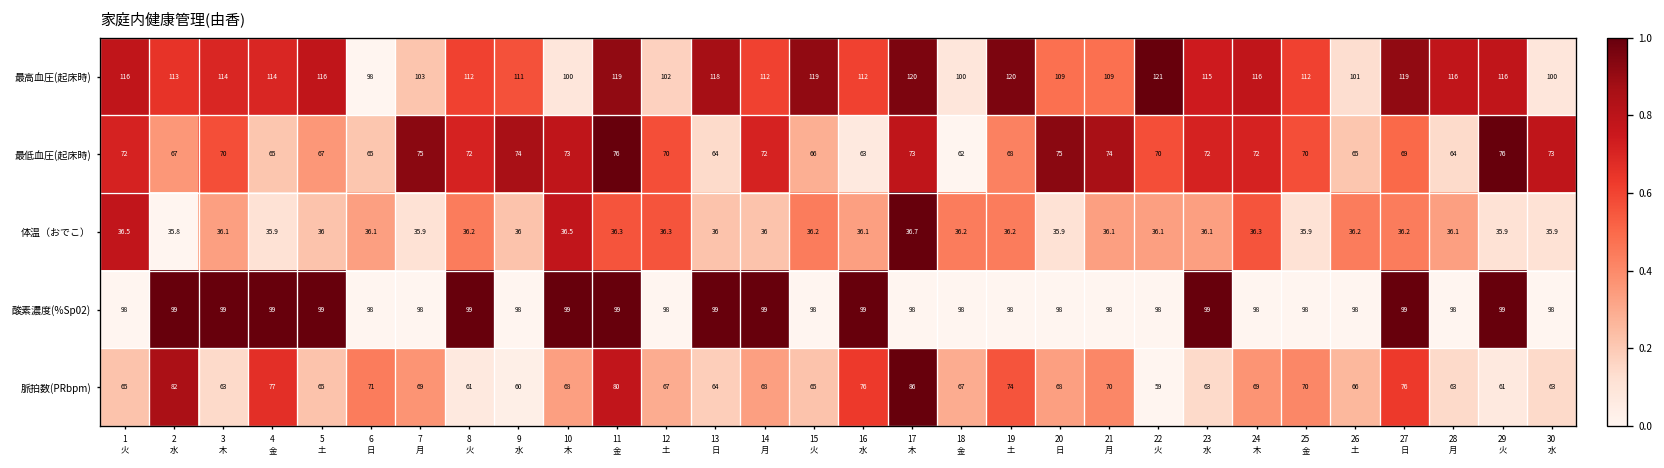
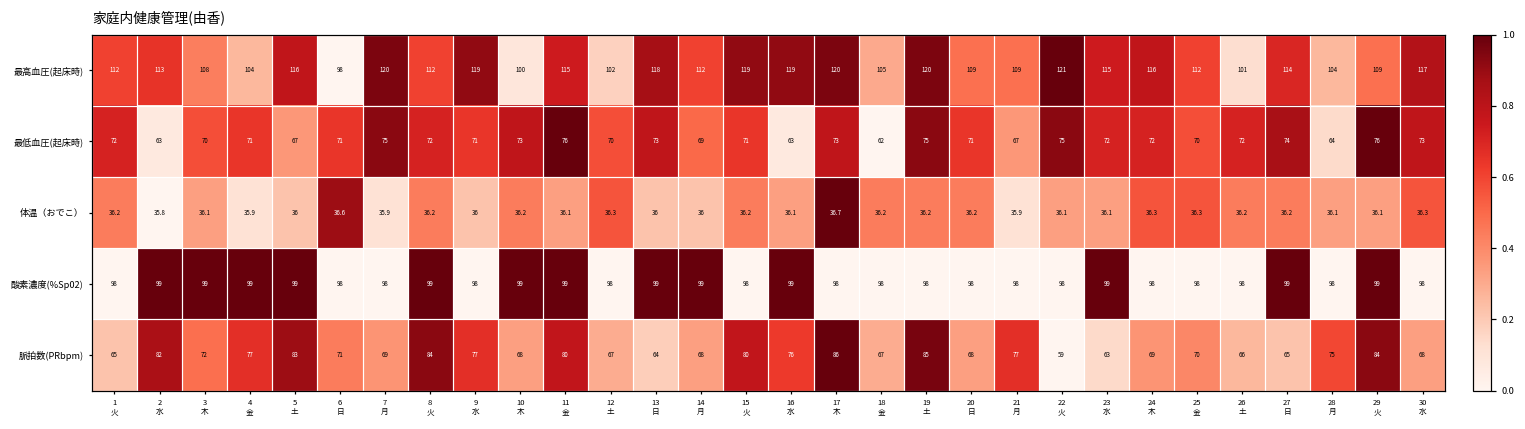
  {
    "最高血圧(起床時)": {
-     "1 火": 116,
+     "1 火": 112,
      "2 水": 113,
-     "3 木": 114,
-     "4 金": 114,
+     "3 木": 108,
+     "4 金": 104,
      "5 土": 116,
      "6 日": 98,
-     "7 月": 103,
+     "7 月": 120,
      "8 火": 112,
-     "9 水": 111,
+     "9 水": 119,
      "10 木": 100,
-     "11 金": 119,
+     "11 金": 115,
      "12 土": 102,
      "13 日": 118,
      "14 月": 112,
      "15 火": 119,
-     "16 水": 112,
+     "16 水": 119,
      "17 木": 120,
-     "18 金": 100,
+     "18 金": 105,
      "19 土": 120,
      "20 日": 109,
      "21 月": 109,
      "22 火": 121,
      "23 水": 115,
      "24 木": 116,
      "25 金": 112,
      "26 土": 101,
-     "27 日": 119,
-     "28 月": 116,
-     "29 火": 116,
-     "30 水": 100
+     "27 日": 114,
+     "28 月": 104,
+     "29 火": 109,
+     "30 水": 117
    },
    "最低血圧(起床時)": {
      "1 火": 72,
-     "2 水": 67,
+     "2 水": 63,
      "3 木": 70,
-     "4 金": 65,
+     "4 金": 71,
      "5 土": 67,
-     "6 日": 65,
+     "6 日": 71,
      "7 月": 75,
      "8 火": 72,
-     "9 水": 74,
+     "9 水": 71,
      "10 木": 73,
      "11 金": 76,
      "12 土": 70,
-     "13 日": 64,
-     "14 月": 72,
-     "15 火": 66,
+     "13 日": 73,
+     "14 月": 69,
+     "15 火": 71,
      "16 水": 63,
      "17 木": 73,
      "18 金": 62,
-     "19 土": 68,
-     "20 日": 75,
-     "21 月": 74,
-     "22 火": 70,
+     "19 土": 75,
+     "20 日": 71,
+     "21 月": 67,
+     "22 火": 75,
      "23 水": 72,
      "24 木": 72,
      "25 金": 70,
-     "26 土": 65,
-     "27 日": 69,
+     "26 土": 72,
+     "27 日": 74,
      "28 月": 64,
      "29 火": 76,
      "30 水": 73
    },
    "体温（おでこ）": {
-     "1 火": 36.5,
+     "1 火": 36.2,
      "2 水": 35.8,
      "3 木": 36.1,
      "4 金": 35.9,
      "5 土": 36,
-     "6 日": 36.1,
+     "6 日": 36.6,
      "7 月": 35.9,
      "8 火": 36.2,
      "9 水": 36,
-     "10 木": 36.5,
-     "11 金": 36.3,
+     "10 木": 36.2,
+     "11 金": 36.1,
      "12 土": 36.3,
      "13 日": 36,
      "14 月": 36,
      "15 火": 36.2,
      "16 水": 36.1,
      "17 木": 36.7,
      "18 金": 36.2,
      "19 土": 36.2,
-     "20 日": 35.9,
-     "21 月": 36.1,
+     "20 日": 36.2,
+     "21 月": 35.9,
      "22 火": 36.1,
      "23 水": 36.1,
      "24 木": 36.3,
-     "25 金": 35.9,
+     "25 金": 36.3,
      "26 土": 36.2,
      "27 日": 36.2,
      "28 月": 36.1,
-     "29 火": 35.9,
-     "30 水": 35.9
+     "29 火": 36.1,
+     "30 水": 36.3
    },
    "酸素濃度(%Sp02)": {
      "1 火": 98,
      "2 水": 99,
      "3 木": 99,
      "4 金": 99,
      "5 土": 99,
      "6 日": 98,
      "7 月": 98,
      "8 火": 99,
      "9 水": 98,
      "10 木": 99,
      "11 金": 99,
      "12 土": 98,
      "13 日": 99,
      "14 月": 99,
      "15 火": 98,
      "16 水": 99,
      "17 木": 98,
      "18 金": 98,
      "19 土": 98,
      "20 日": 98,
      "21 月": 98,
      "22 火": 98,
      "23 水": 99,
      "24 木": 98,
      "25 金": 98,
      "26 土": 98,
      "27 日": 99,
      "28 月": 98,
      "29 火": 99,
      "30 水": 98
    },
    "脈拍数(PRbpm)": {
      "1 火": 65,
      "2 水": 82,
-     "3 木": 63,
+     "3 木": 72,
      "4 金": 77,
-     "5 土": 65,
+     "5 土": 83,
      "6 日": 71,
      "7 月": 69,
-     "8 火": 61,
-     "9 水": 60,
+     "8 火": 84,
+     "9 水": 77,
      "10 木": 68,
      "11 金": 80,
      "12 土": 67,
      "13 日": 64,
      "14 月": 68,
-     "15 火": 65,
+     "15 火": 80,
      "16 水": 76,
      "17 木": 86,
      "18 金": 67,
-     "19 土": 74,
+     "19 土": 85,
      "20 日": 68,
-     "21 月": 70,
+     "21 月": 77,
      "22 火": 59,
      "23 水": 63,
      "24 木": 69,
      "25 金": 70,
      "26 土": 66,
-     "27 日": 76,
-     "28 月": 63,
-     "29 火": 61,
-     "30 水": 63
+     "27 日": 65,
+     "28 月": 75,
+     "29 火": 84,
+     "30 水": 68
    }
  }
